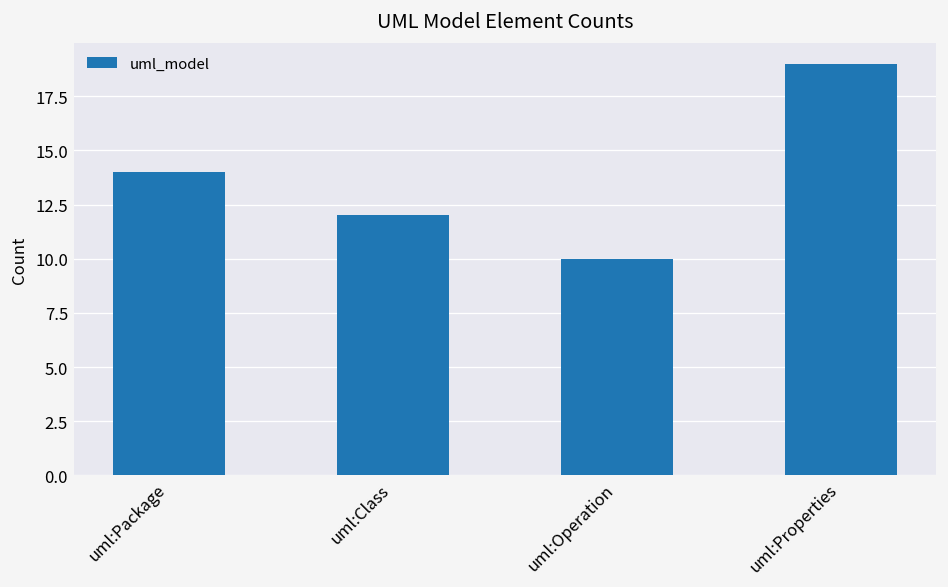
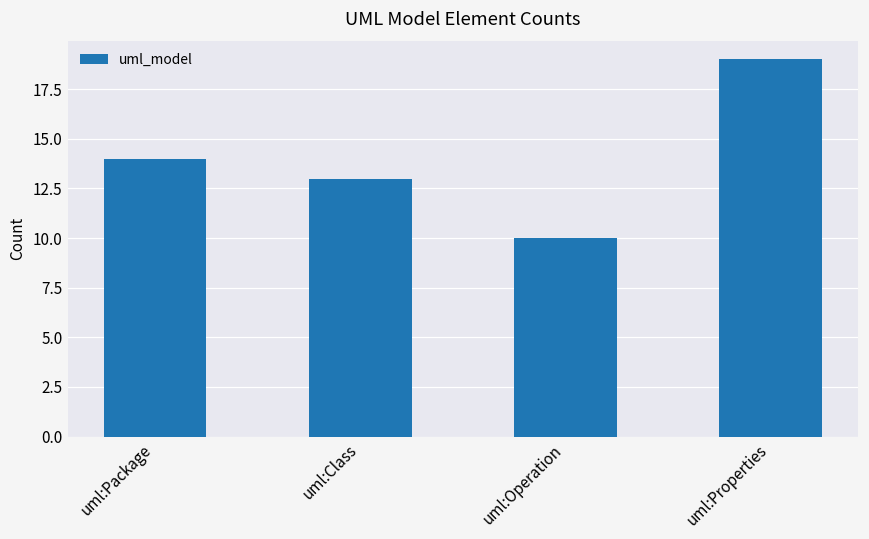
  {
    "uml:Package": 14,
-   "uml:Class": 12,
+   "uml:Class": 13,
    "uml:Operation": 10,
    "uml:Properties": 19
  }
